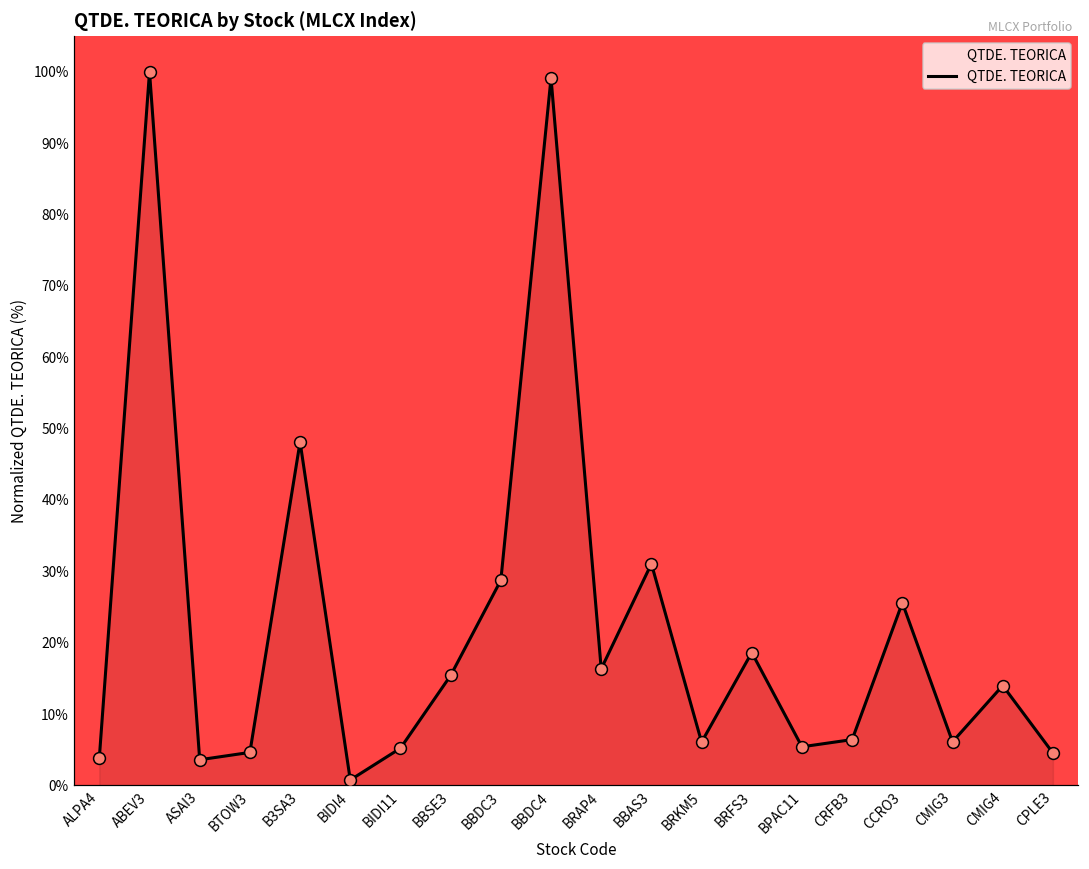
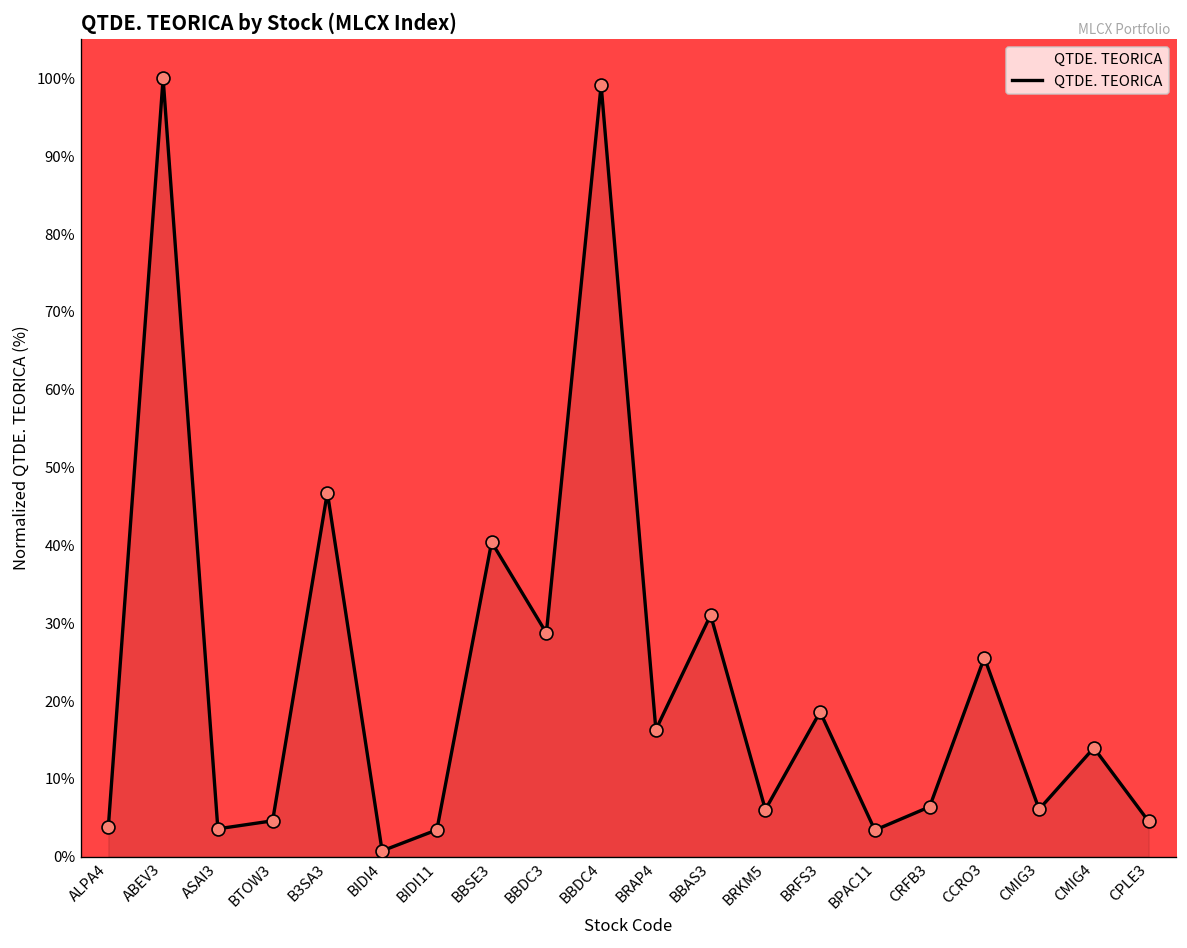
  {
    "ALPA4": "4%",
    "ABEV3": "100%",
    "ASAI3": "4%",
    "BTOW3": "5%",
-   "B3SA3": "48%",
+   "B3SA3": "47%",
    "BIDI4": "1%",
-   "BIDI11": "5%",
-   "BBSE3": "15%",
+   "BIDI11": "3%",
+   "BBSE3": "40%",
    "BBDC3": "29%",
    "BBDC4": "99%",
    "BRAP4": "16%",
    "BBAS3": "31%",
    "BRKM5": "6%",
    "BRFS3": "19%",
-   "BPAC11": "5%",
+   "BPAC11": "3%",
    "CRFB3": "6%",
    "CCRO3": "26%",
    "CMIG3": "6%",
    "CMIG4": "14%",
    "CPLE3": "5%"
  }
